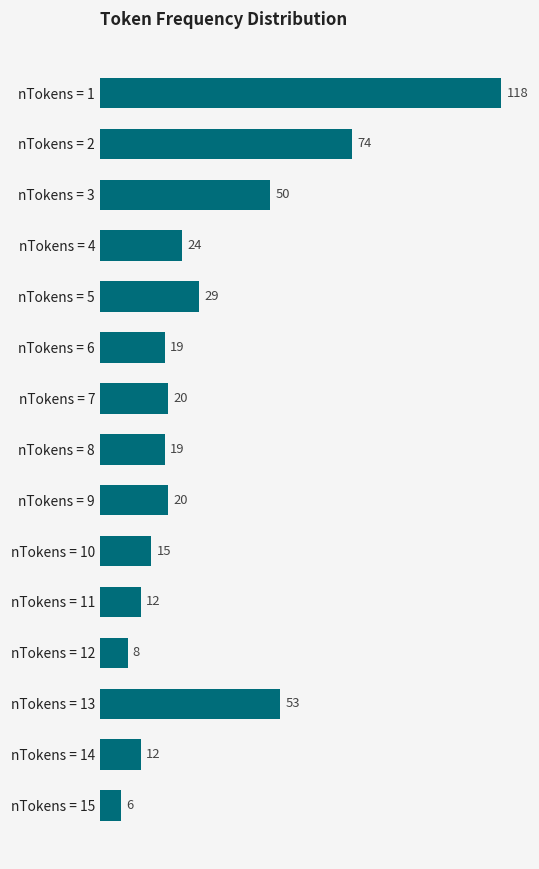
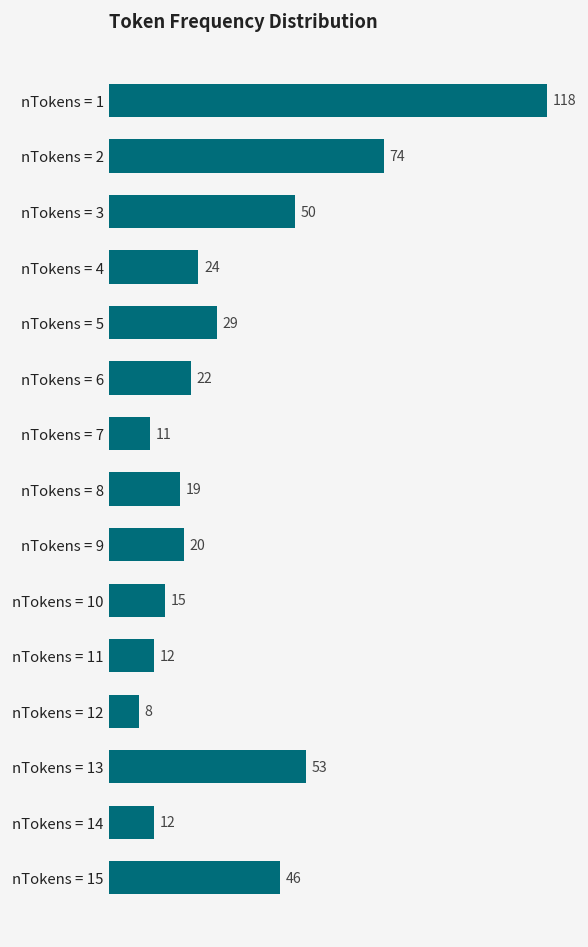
  {
    "nTokens = 1": 118,
    "nTokens = 2": 74,
    "nTokens = 3": 50,
    "nTokens = 4": 24,
    "nTokens = 5": 29,
-   "nTokens = 6": 19,
-   "nTokens = 7": 20,
+   "nTokens = 6": 22,
+   "nTokens = 7": 11,
    "nTokens = 8": 19,
    "nTokens = 9": 20,
    "nTokens = 10": 15,
    "nTokens = 11": 12,
    "nTokens = 12": 8,
    "nTokens = 13": 53,
    "nTokens = 14": 12,
-   "nTokens = 15": 6
+   "nTokens = 15": 46
  }
